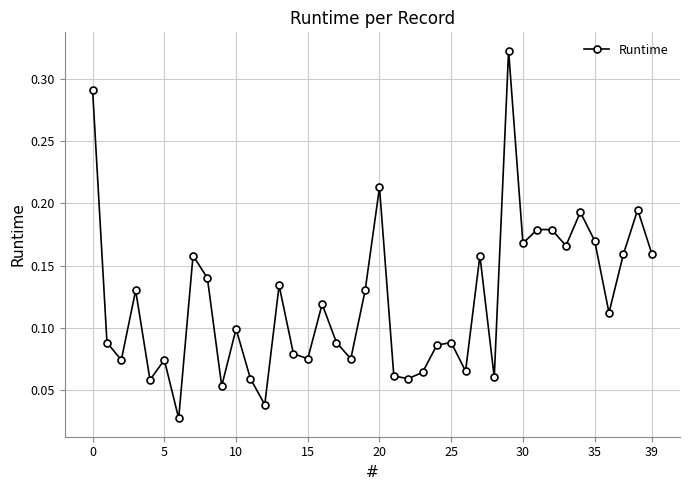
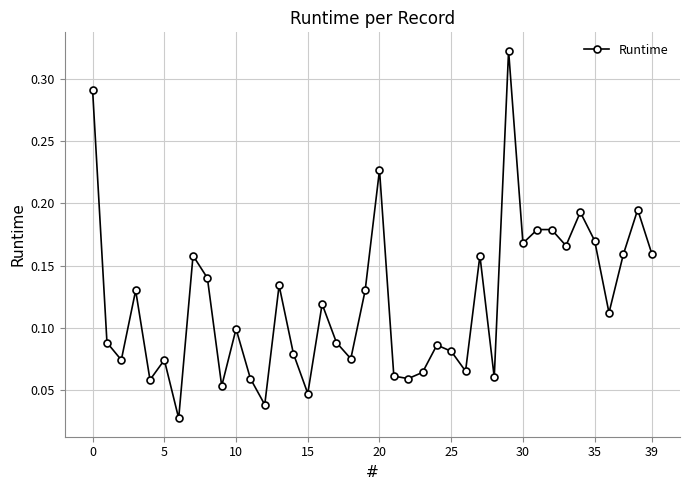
  {
    "0": 0.291,
    "5": 0.074,
    "10": 0.099,
-   "15": 0.075,
-   "20": 0.213,
-   "25": 0.088,
+   "15": 0.047,
+   "20": 0.227,
+   "25": 0.081,
    "30": 0.168,
    "35": 0.170,
    "39": 0.159
  }
